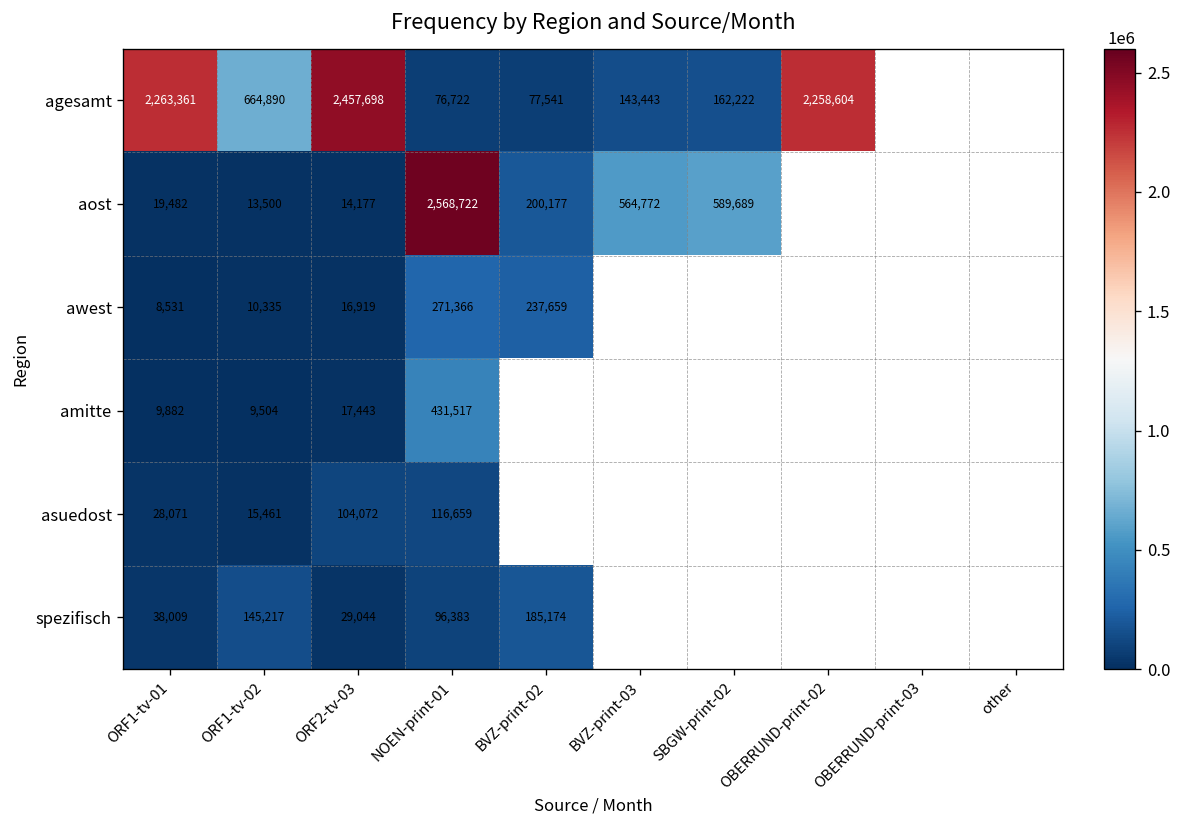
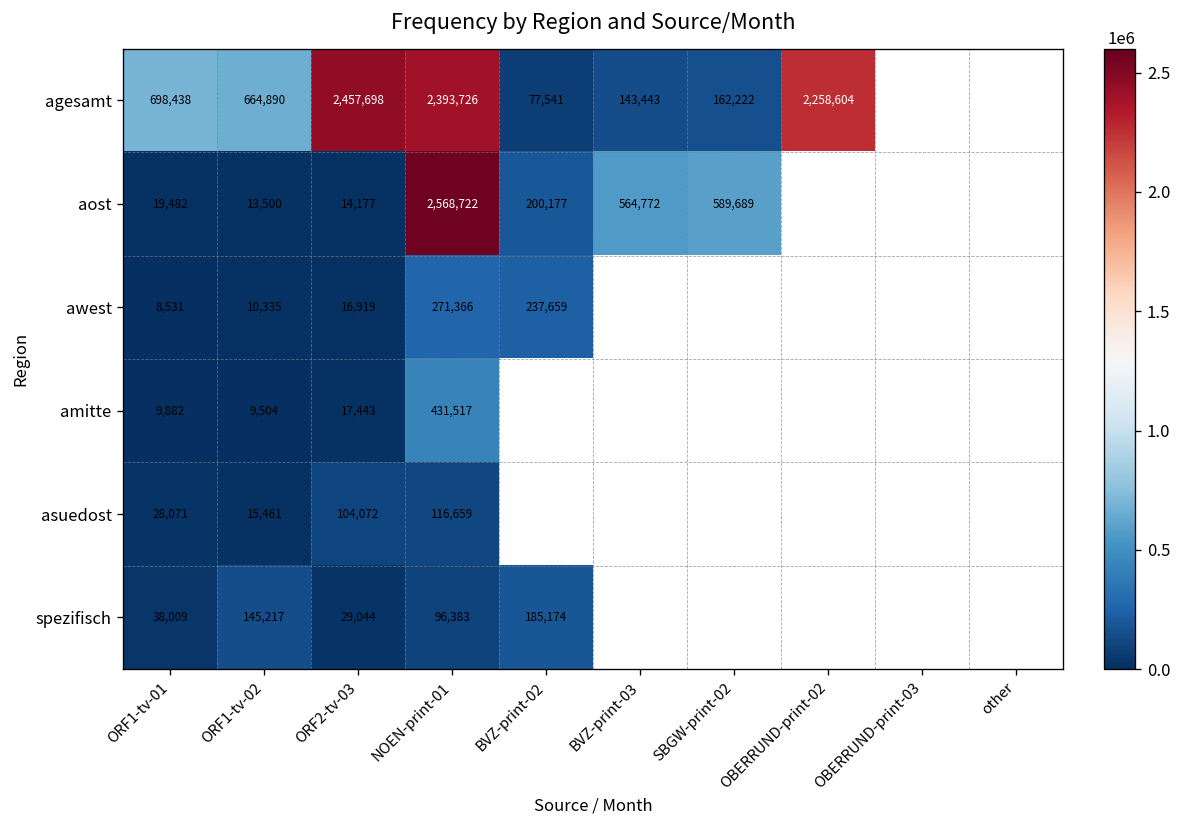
  {
    "agesamt": {
-     "ORF1-tv-01": "2,263,361",
+     "ORF1-tv-01": "698,438",
      "ORF1-tv-02": "664,890",
      "ORF2-tv-03": "2,457,698",
-     "NOEN-print-01": "76,722",
+     "NOEN-print-01": "2,393,726",
      "BVZ-print-02": "77,541",
      "BVZ-print-03": "143,443",
      "SBGW-print-02": "162,222",
      "OBERRUND-print-02": "2,258,604"
    },
    "aost": {
      "ORF1-tv-01": "19,482",
      "ORF1-tv-02": "13,500",
      "ORF2-tv-03": "14,177",
      "NOEN-print-01": "2,568,722",
      "BVZ-print-02": "200,177",
      "BVZ-print-03": "564,772",
      "SBGW-print-02": "589,689"
    },
    "awest": {
      "ORF1-tv-01": "8,531",
      "ORF1-tv-02": "10,335",
      "ORF2-tv-03": "16,919",
      "NOEN-print-01": "271,366",
      "BVZ-print-02": "237,659"
    },
    "amitte": {
      "ORF1-tv-01": "9,882",
      "ORF1-tv-02": "9,504",
      "ORF2-tv-03": "17,443",
      "NOEN-print-01": "431,517"
    },
    "asuedost": {
      "ORF1-tv-01": "28,071",
      "ORF1-tv-02": "15,461",
      "ORF2-tv-03": "104,072",
      "NOEN-print-01": "116,659"
    },
    "spezifisch": {
      "ORF1-tv-01": "38,009",
      "ORF1-tv-02": "145,217",
      "ORF2-tv-03": "29,044",
      "NOEN-print-01": "96,383",
      "BVZ-print-02": "185,174"
    }
  }
